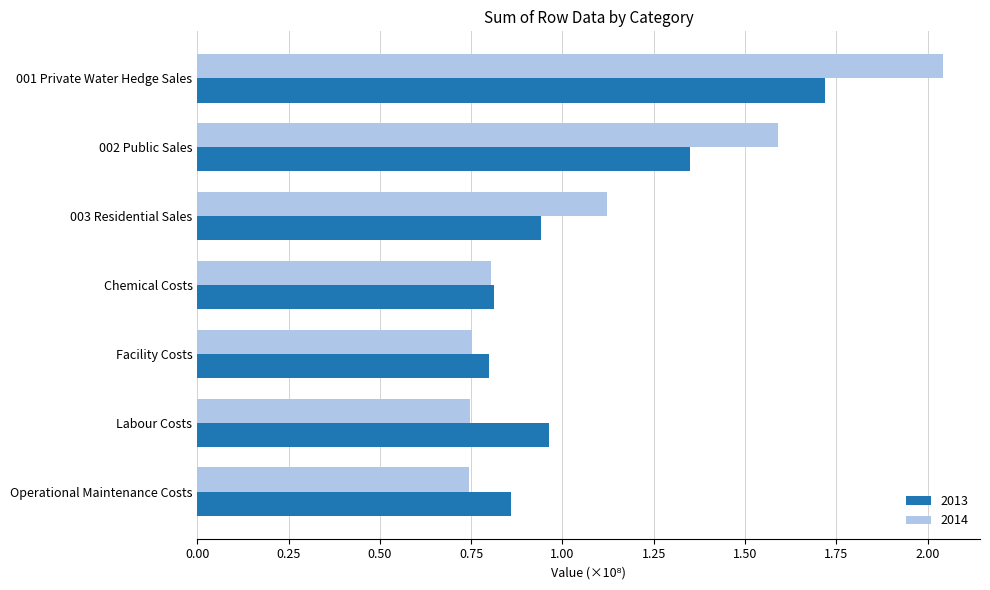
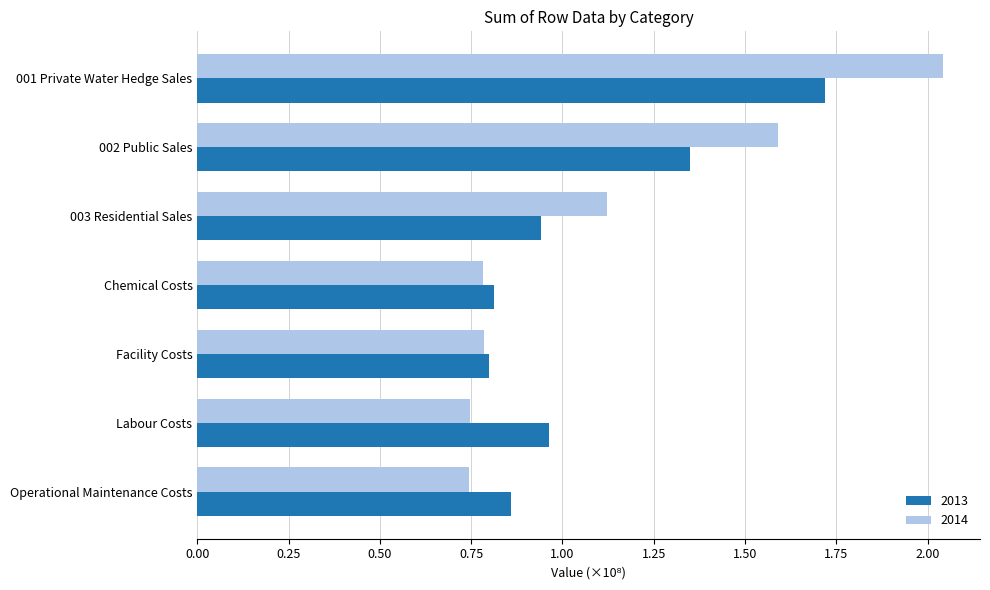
  {
    "2013": {
      "001 Private Water Hedge Sales": 1.72,
      "002 Public Sales": 1.35,
      "003 Residential Sales": 0.94,
      "Chemical Costs": 0.81,
      "Facility Costs": 0.80,
      "Labour Costs": 0.96,
      "Operational Maintenance Costs": 0.86
    },
    "2014": {
      "001 Private Water Hedge Sales": 2.04,
      "002 Public Sales": 1.59,
      "003 Residential Sales": 1.12,
-     "Chemical Costs": 0.81,
-     "Facility Costs": 0.75,
+     "Chemical Costs": 0.78,
+     "Facility Costs": 0.78,
      "Labour Costs": 0.75,
      "Operational Maintenance Costs": 0.74
    }
  }
